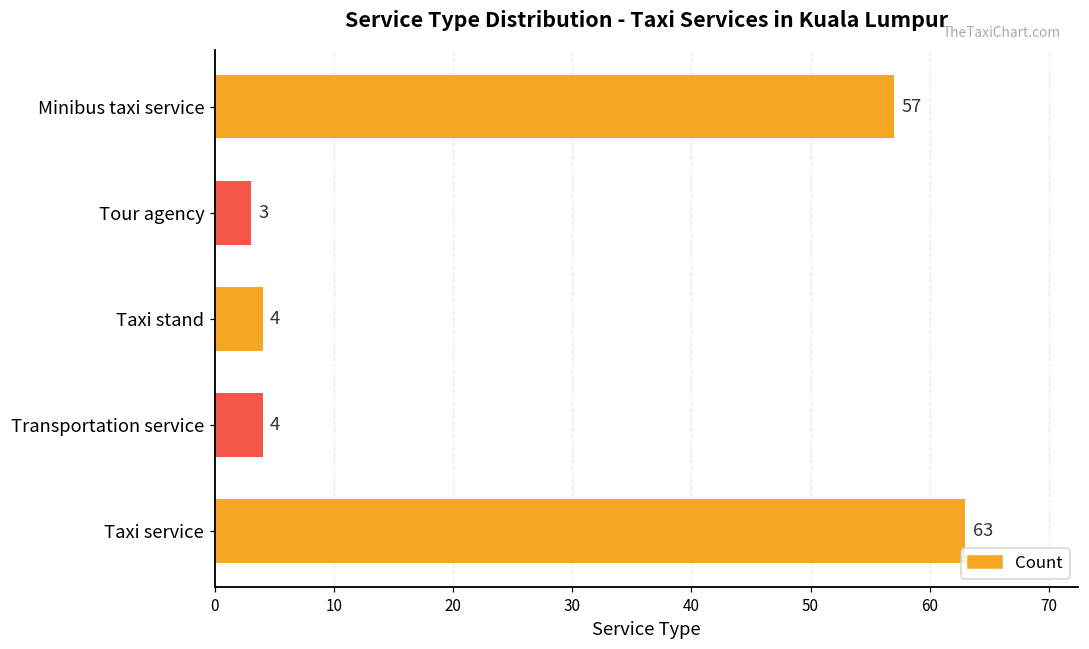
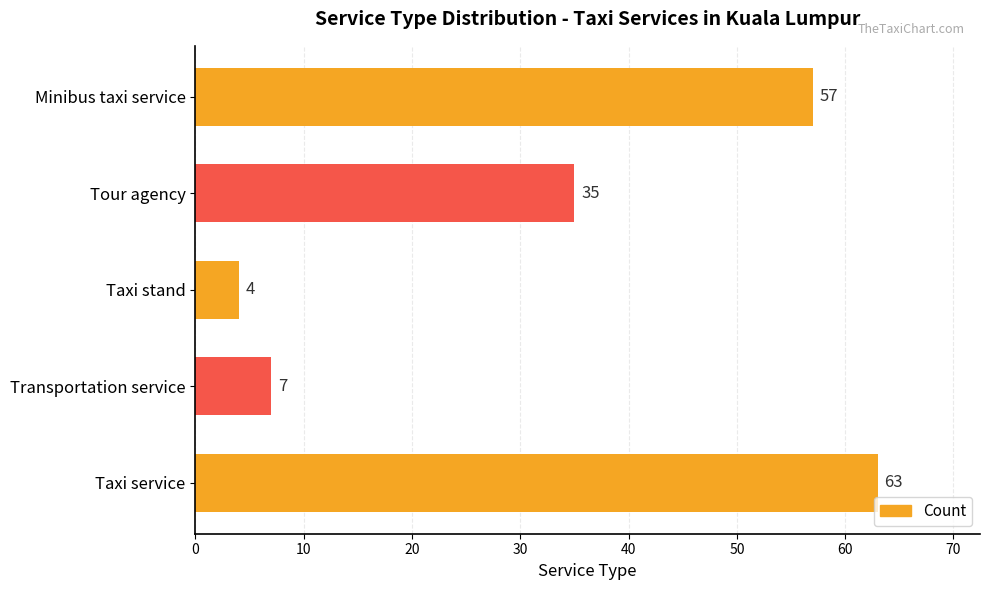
  {
    "Minibus taxi service": 57,
-   "Tour agency": 3,
+   "Tour agency": 35,
    "Taxi stand": 4,
-   "Transportation service": 4,
+   "Transportation service": 7,
    "Taxi service": 63
  }
